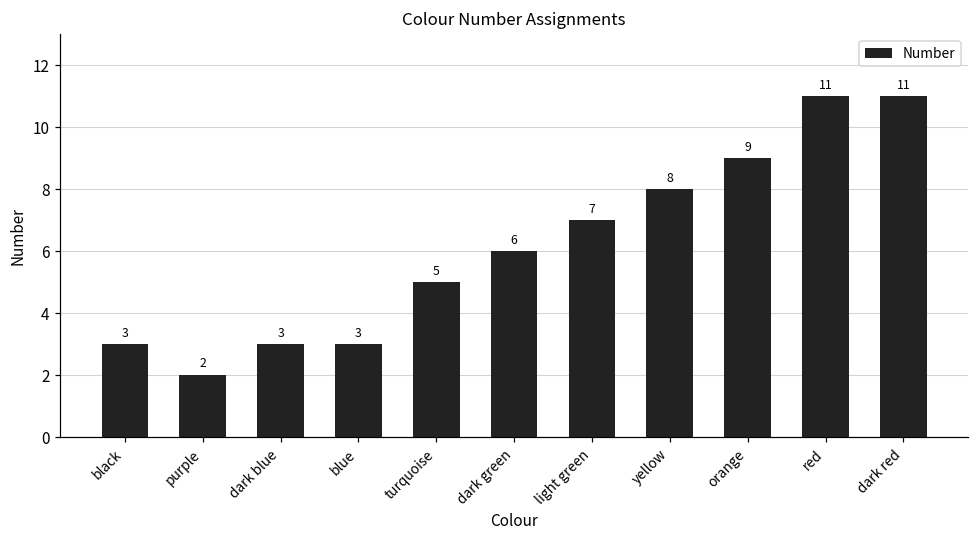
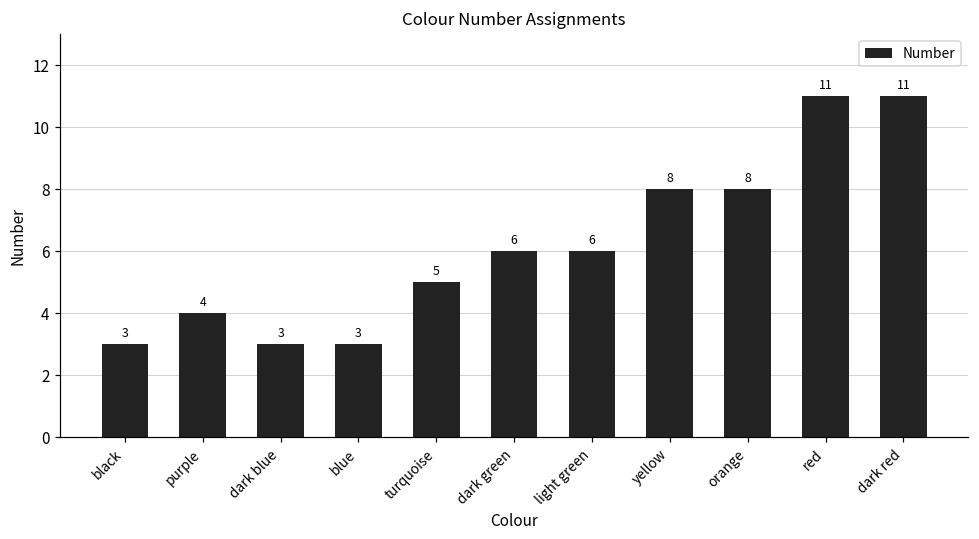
  {
    "black": 3,
-   "purple": 2,
+   "purple": 4,
    "dark blue": 3,
    "blue": 3,
    "turquoise": 5,
    "dark green": 6,
-   "light green": 7,
+   "light green": 6,
    "yellow": 8,
-   "orange": 9,
+   "orange": 8,
    "red": 11,
    "dark red": 11
  }
